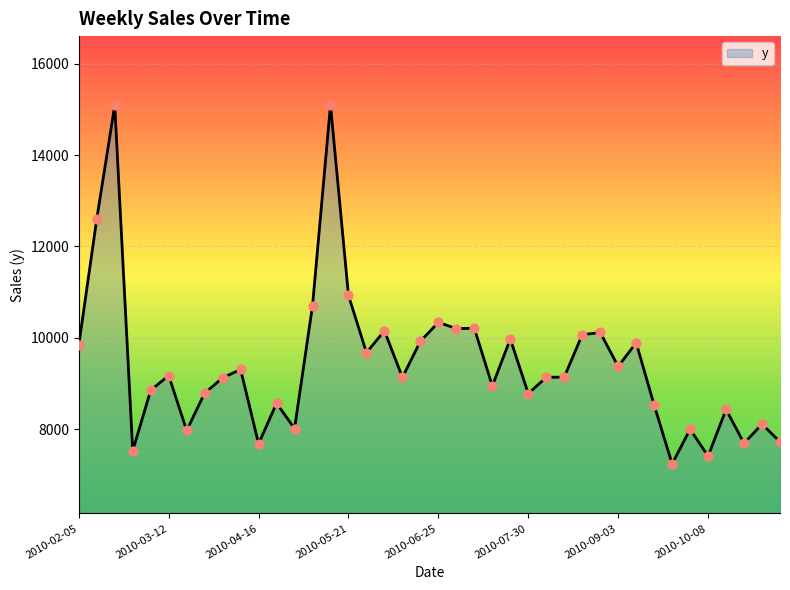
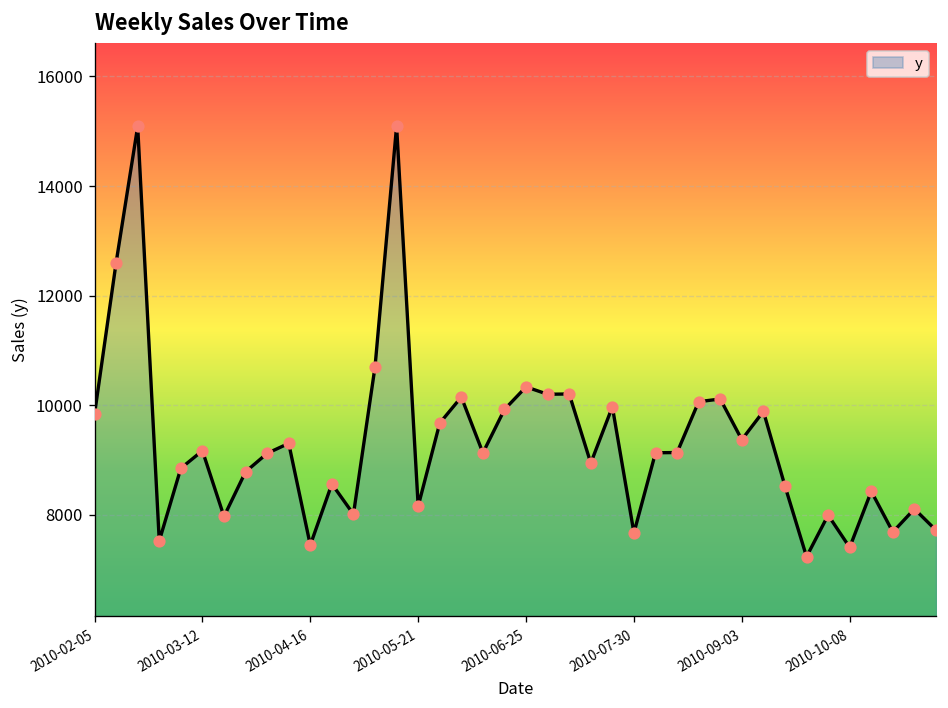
  {
    "2010-02-05": 9800,
    "2010-03-12": 9200,
-   "2010-04-16": 7700,
-   "2010-05-21": 10900,
+   "2010-04-16": 7400,
+   "2010-05-21": 8200,
    "2010-06-25": 10300,
-   "2010-07-30": 8800,
+   "2010-07-30": 7700,
    "2010-09-03": 9400,
    "2010-10-08": 7400
  }
